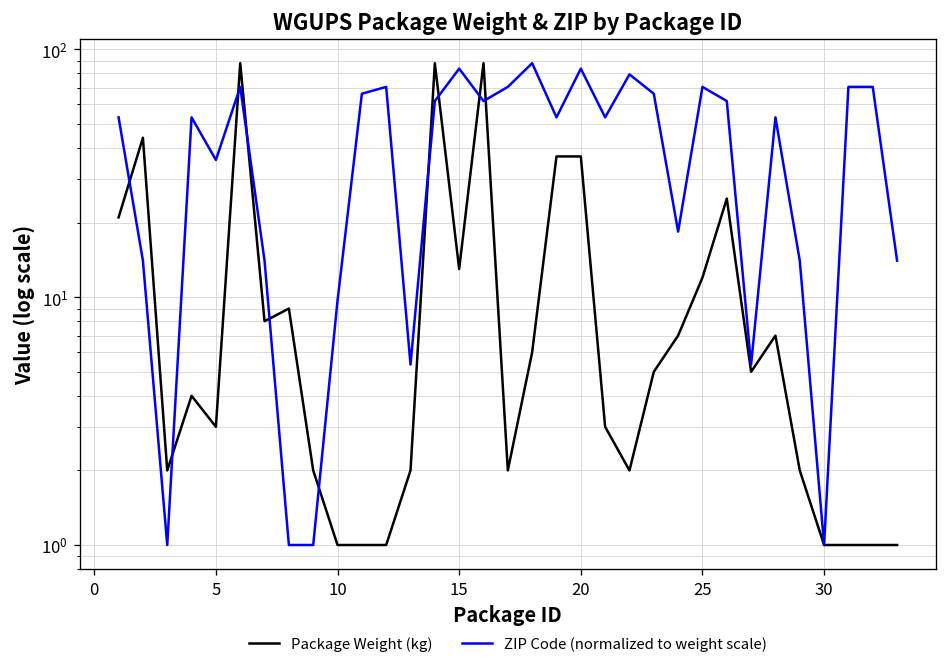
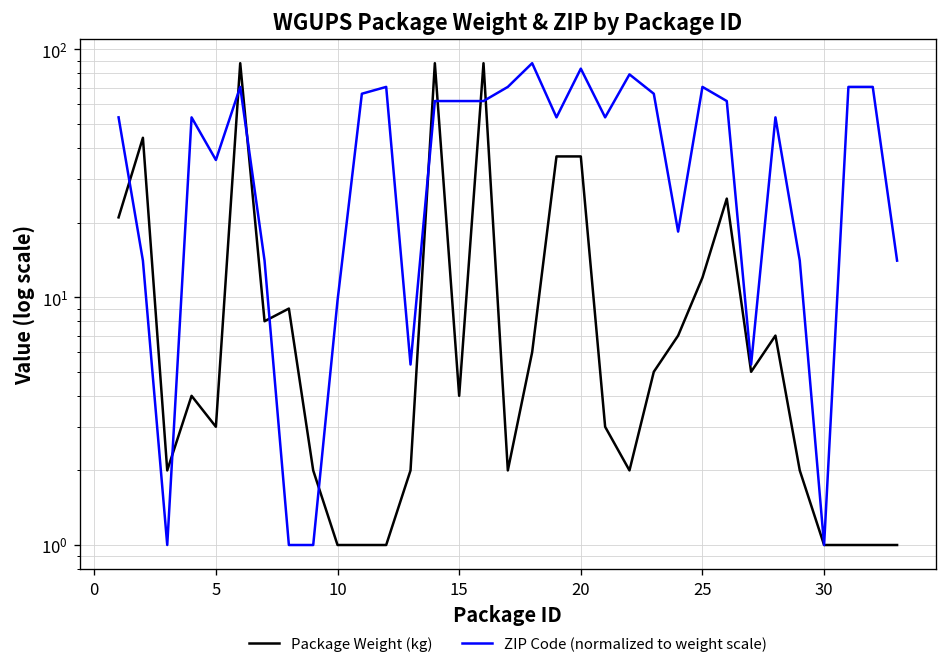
  {
    "Package Weight (kg)": {
      "5": 3,
      "10": 1,
-     "15": 13,
+     "15": 4,
      "20": 37,
      "25": 12
    },
    "ZIP Code (normalized to weight scale)": {
      "5": 36,
      "10": 10,
-     "15": 84,
+     "15": 62,
      "20": 84,
      "25": 71
    }
  }
